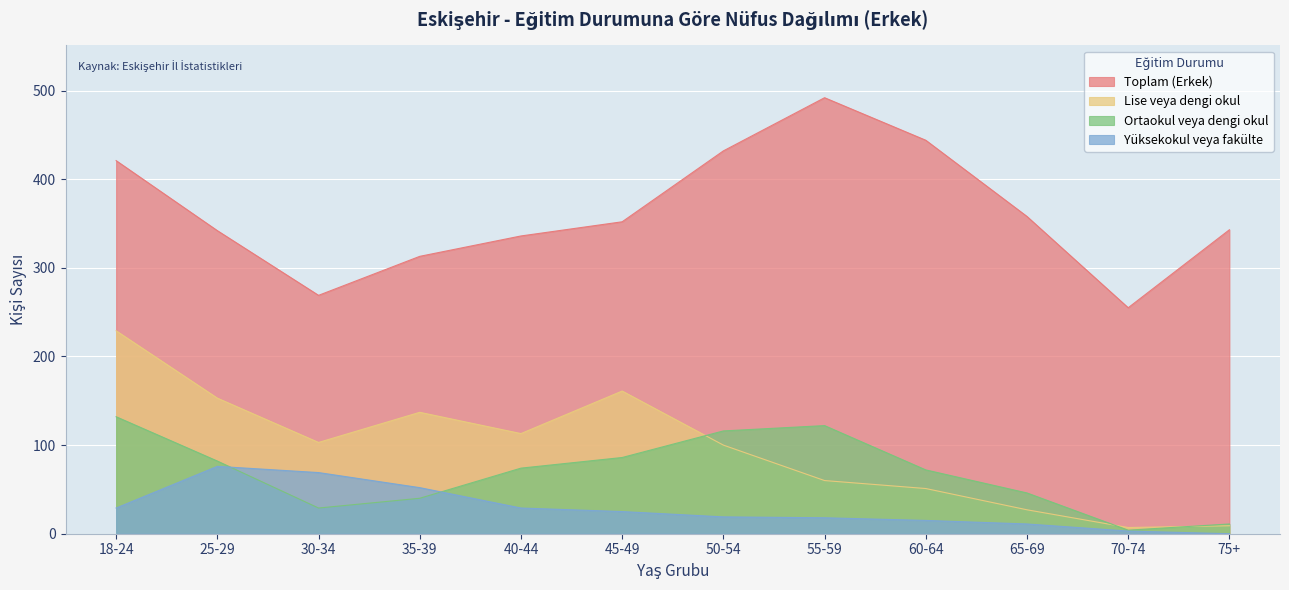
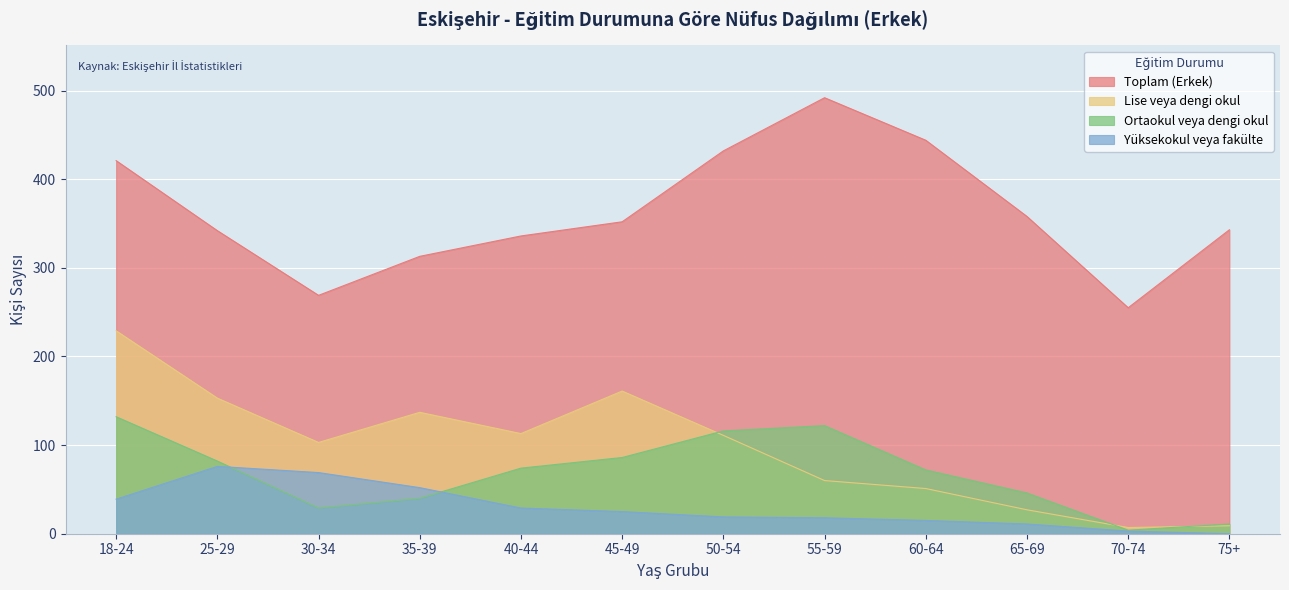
  {
    "Toplam (Erkek)": {
      "18-24": 420,
      "25-29": 340,
      "30-34": 270,
      "35-39": 310,
      "40-44": 340,
      "45-49": 350,
      "50-54": 430,
      "55-59": 490,
      "60-64": 440,
      "65-69": 360,
      "70-74": 260,
      "75+": 340
    },
    "Lise veya dengi okul": {
      "18-24": 230,
      "25-29": 150,
      "30-34": 100,
      "35-39": 140,
      "40-44": 110,
      "45-49": 160,
-     "50-54": 100,
+     "50-54": 110,
      "55-59": 60,
      "60-64": 50,
      "65-69": 30,
      "70-74": 10
    },
    "Ortaokul veya dengi okul": {
      "18-24": 130,
      "25-29": 80,
      "30-34": 30,
      "35-39": 40,
      "40-44": 70,
      "45-49": 90,
      "50-54": 120,
      "55-59": 120,
      "60-64": 70,
      "65-69": 50
    },
    "Yüksekokul veya fakülte": {
-     "18-24": 30,
+     "18-24": 40,
      "25-29": 80,
      "30-34": 70,
      "35-39": 50,
      "40-44": 30,
      "45-49": 30,
      "50-54": 20,
      "55-59": 20,
      "60-64": 20,
      "65-69": 10,
      "75+": 0
    }
  }
